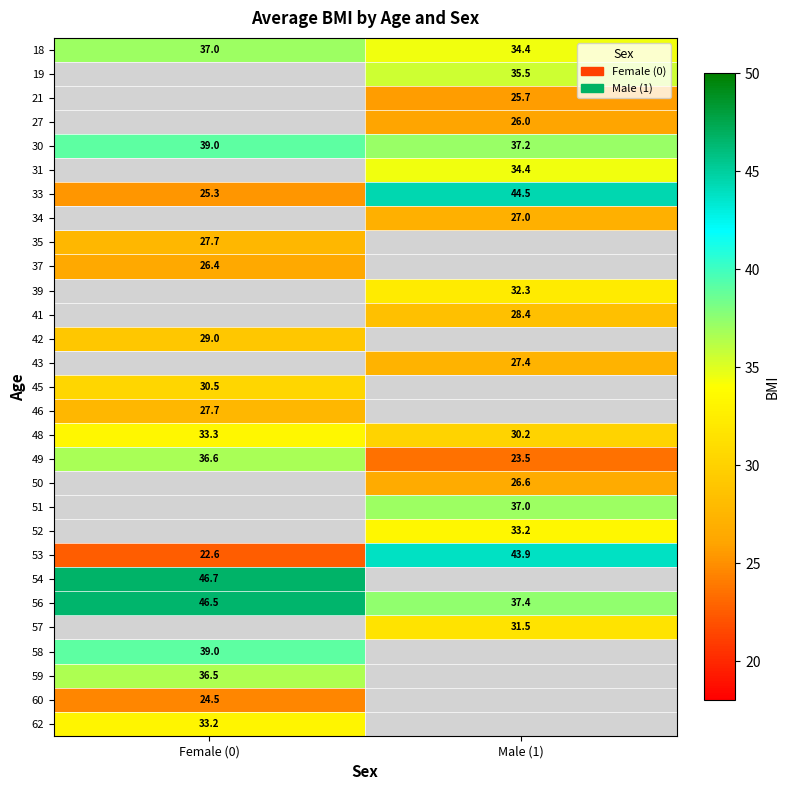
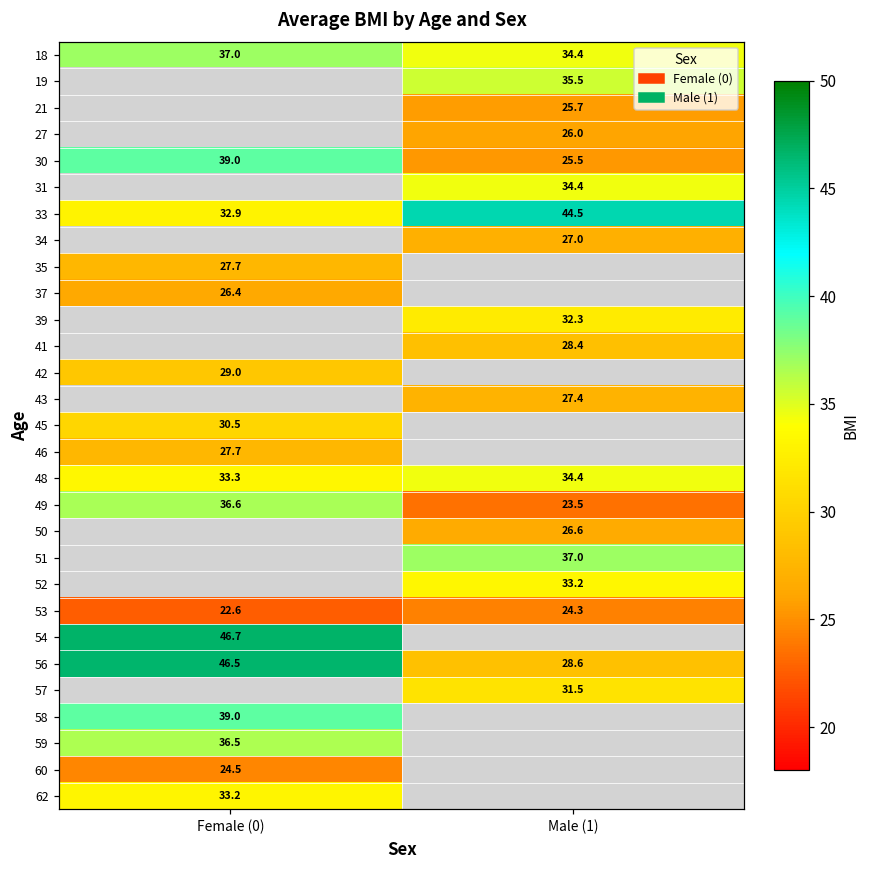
  {
    "18": {
      "Female (0)": 37.0,
      "Male (1)": 34.4
    },
    "19": {
      "Male (1)": 35.5
    },
    "21": {
      "Male (1)": 25.7
    },
    "27": {
      "Male (1)": 26.0
    },
    "30": {
      "Female (0)": 39.0,
-     "Male (1)": 37.2
+     "Male (1)": 25.5
    },
    "31": {
      "Male (1)": 34.4
    },
    "33": {
-     "Female (0)": 25.3,
+     "Female (0)": 32.9,
      "Male (1)": 44.5
    },
    "34": {
      "Male (1)": 27.0
    },
    "35": {
      "Female (0)": 27.7
    },
    "37": {
      "Female (0)": 26.4
    },
    "39": {
      "Male (1)": 32.3
    },
    "41": {
      "Male (1)": 28.4
    },
    "42": {
      "Female (0)": 29.0
    },
    "43": {
      "Male (1)": 27.4
    },
    "45": {
      "Female (0)": 30.5
    },
    "46": {
      "Female (0)": 27.7
    },
    "48": {
      "Female (0)": 33.3,
-     "Male (1)": 30.2
+     "Male (1)": 34.4
    },
    "49": {
      "Female (0)": 36.6,
      "Male (1)": 23.5
    },
    "50": {
      "Male (1)": 26.6
    },
    "51": {
      "Male (1)": 37.0
    },
    "52": {
      "Male (1)": 33.2
    },
    "53": {
      "Female (0)": 22.6,
-     "Male (1)": 43.9
+     "Male (1)": 24.3
    },
    "54": {
      "Female (0)": 46.7
    },
    "56": {
      "Female (0)": 46.5,
-     "Male (1)": 37.4
+     "Male (1)": 28.6
    },
    "57": {
      "Male (1)": 31.5
    },
    "58": {
      "Female (0)": 39.0
    },
    "59": {
      "Female (0)": 36.5
    },
    "60": {
      "Female (0)": 24.5
    },
    "62": {
      "Female (0)": 33.2
    }
  }
